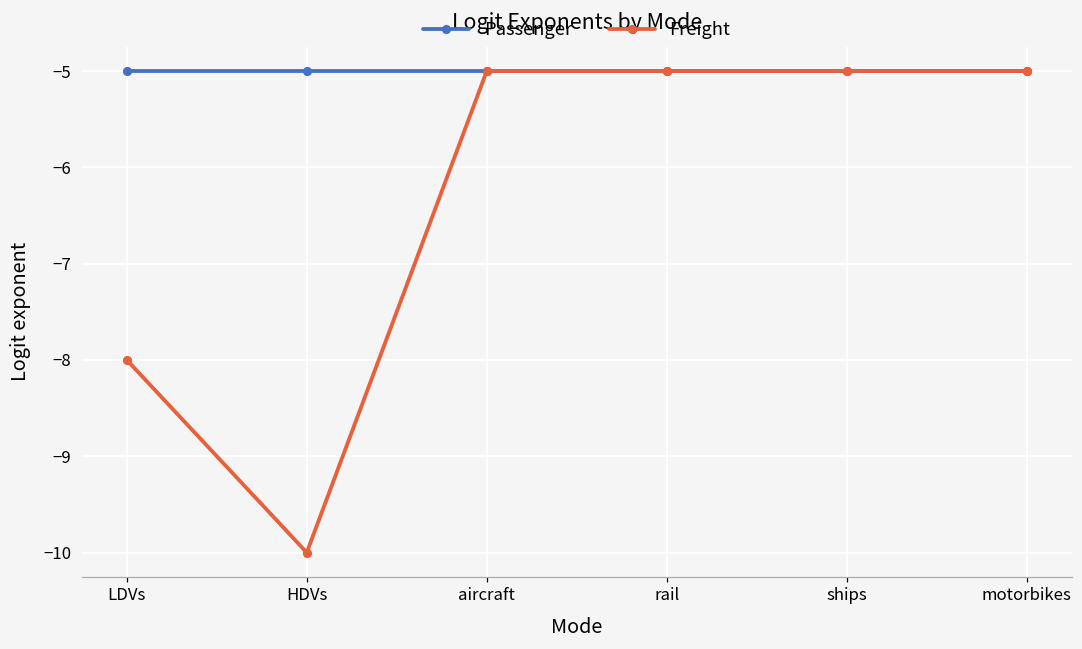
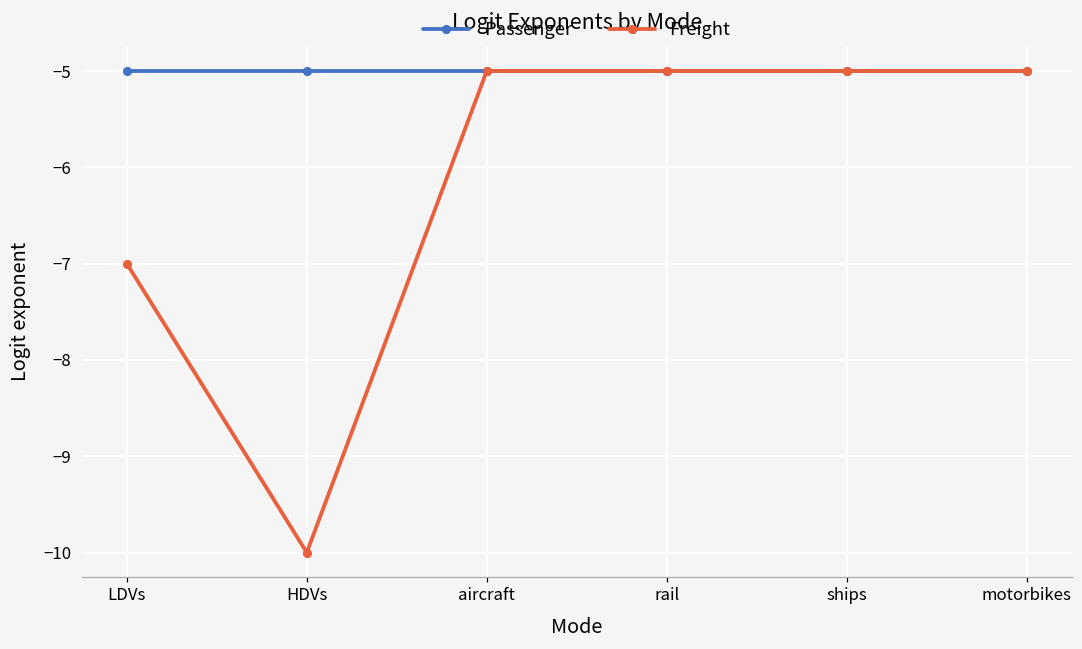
  {
    "Passenger": {
      "LDVs": -5,
      "HDVs": -5
    },
    "Freight": {
-     "LDVs": -8,
+     "LDVs": -7,
      "HDVs": -10
    }
  }
